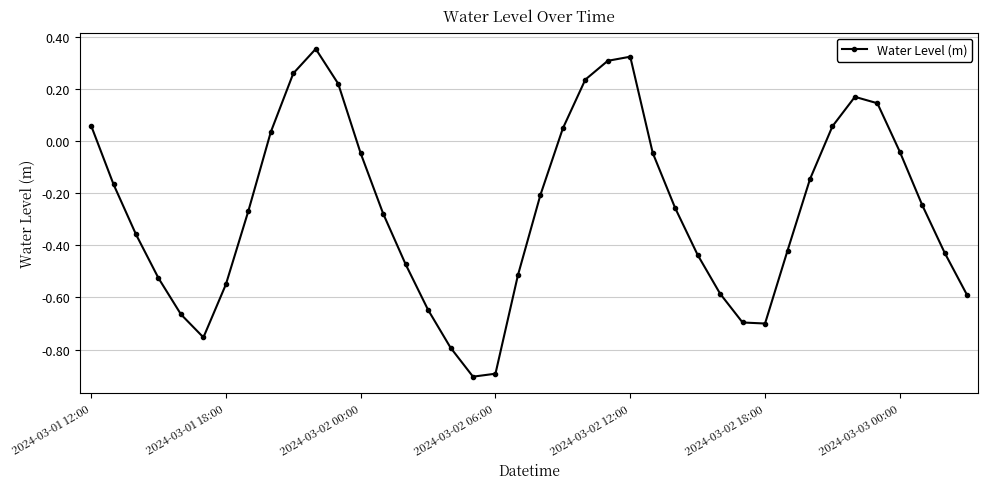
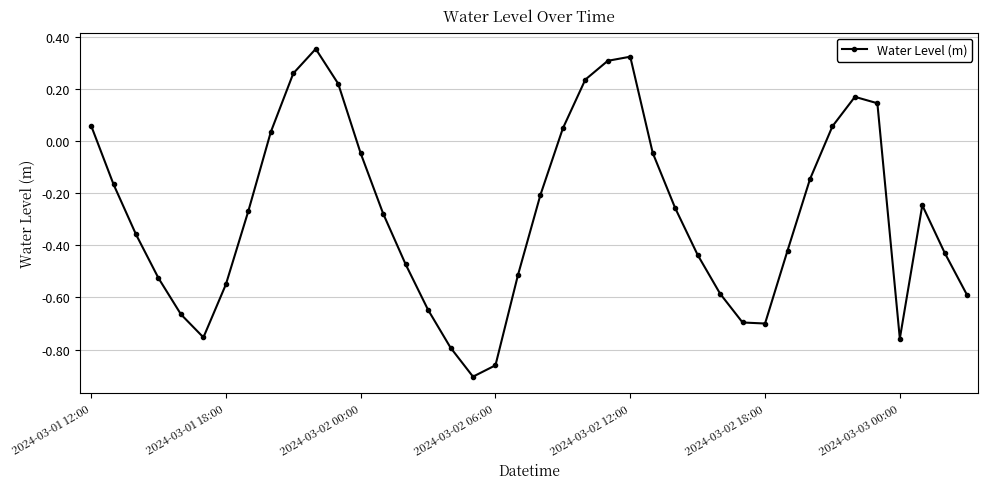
  {
    "2024-03-01 12:00": 0.06,
    "2024-03-01 18:00": -0.55,
    "2024-03-02 00:00": -0.05,
-   "2024-03-02 06:00": -0.89,
+   "2024-03-02 06:00": -0.86,
    "2024-03-02 12:00": 0.32,
    "2024-03-02 18:00": -0.70,
-   "2024-03-03 00:00": -0.04
+   "2024-03-03 00:00": -0.76
  }
